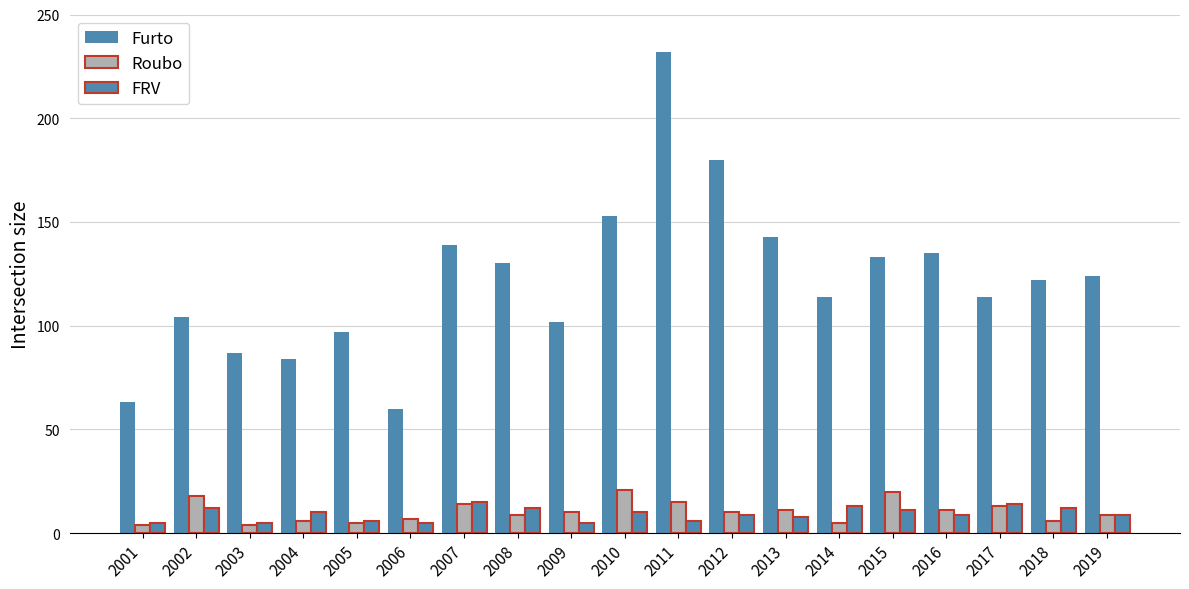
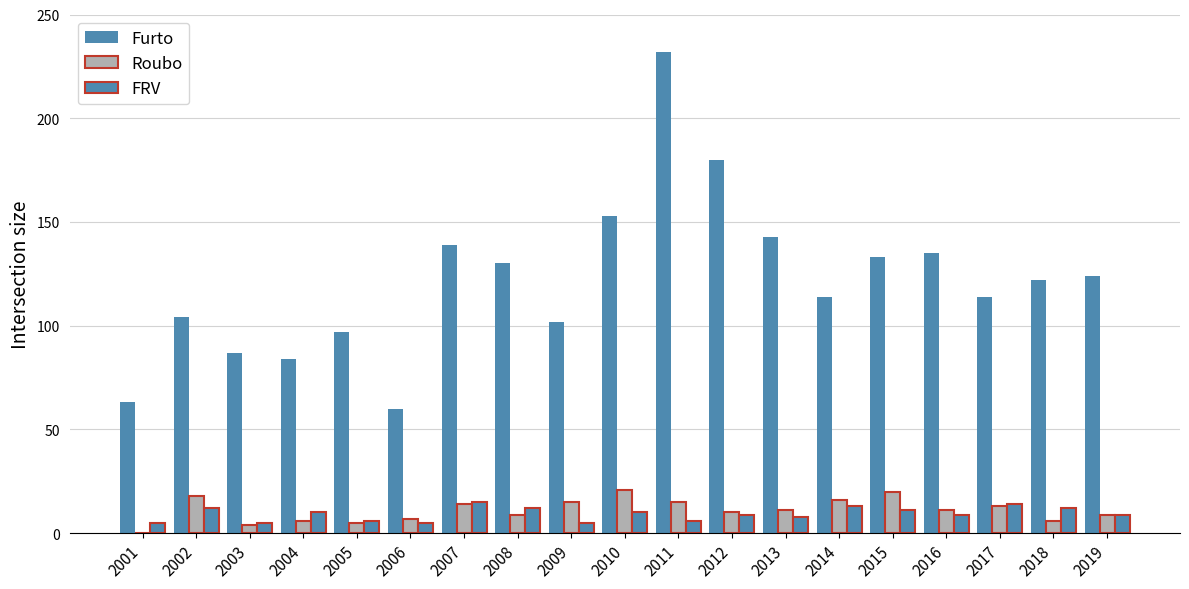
  {
    "Roubo": {
-     "2001": 4,
+     "2001": 0,
      "2002": 18,
      "2003": 4,
      "2004": 6,
      "2005": 5,
      "2006": 7,
      "2007": 14,
      "2008": 9,
-     "2009": 10,
+     "2009": 15,
      "2010": 21,
      "2011": 15,
      "2012": 10,
      "2013": 11,
-     "2014": 5,
+     "2014": 16,
      "2015": 20,
      "2016": 11,
      "2017": 13,
      "2018": 6,
      "2019": 9
    }
  }
